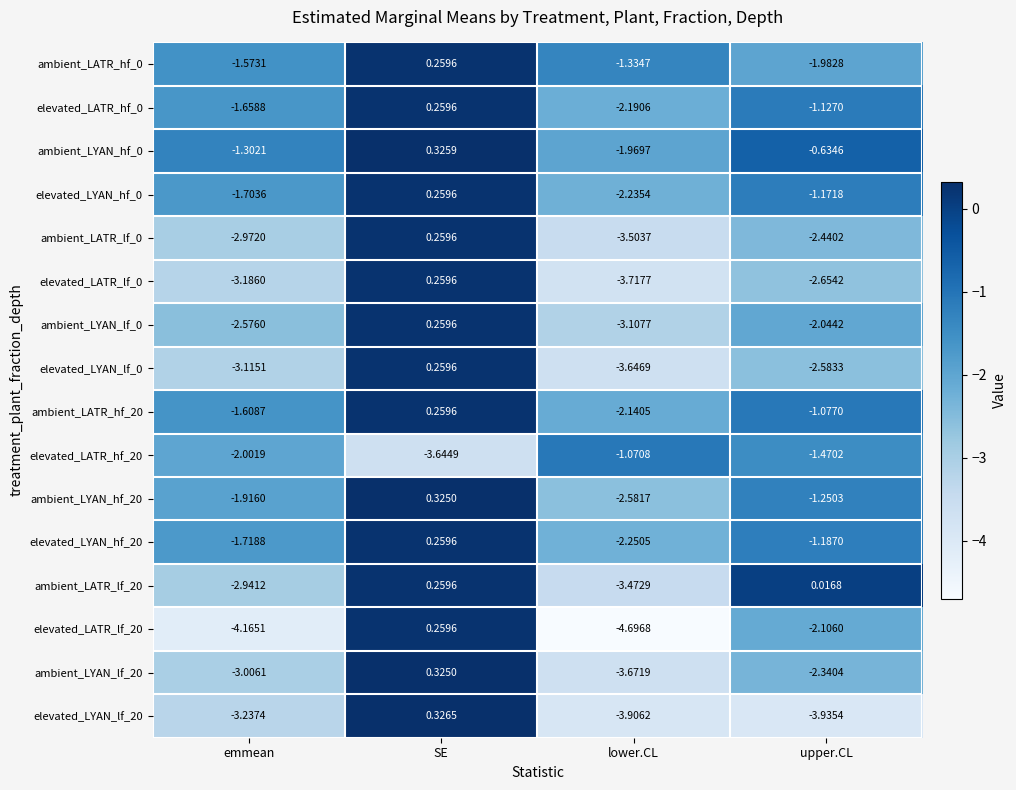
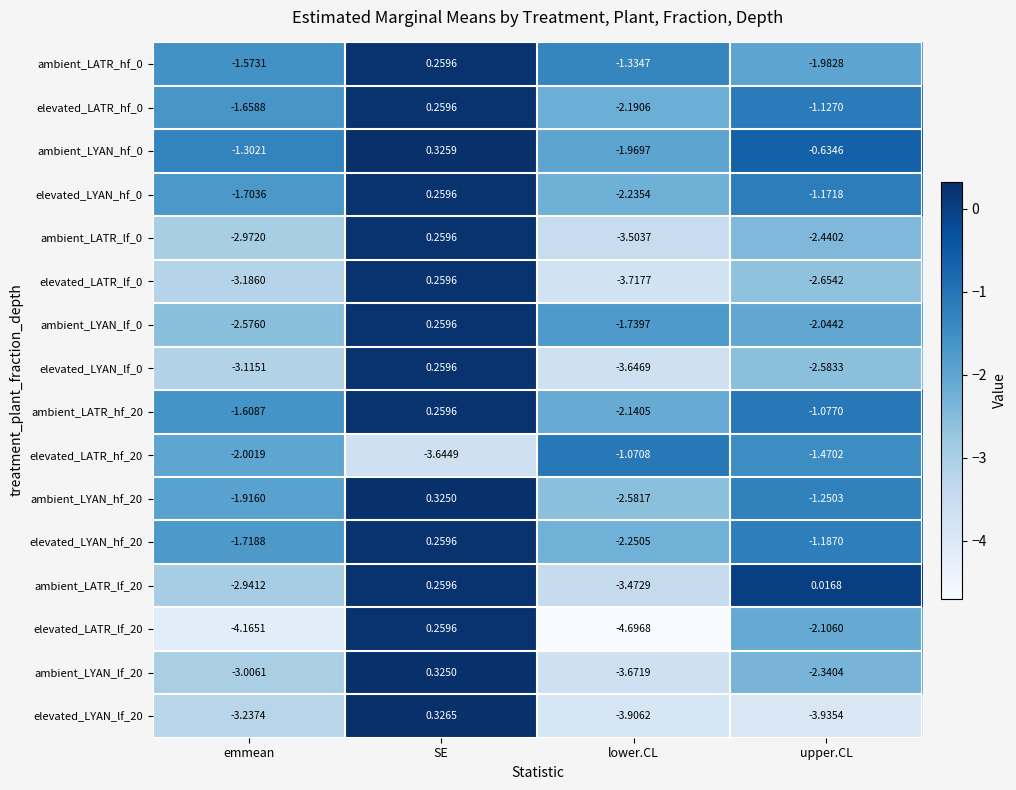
  {
    "ambient_LATR_hf_0": {
      "emmean": -1.5731,
      "SE": 0.2596,
      "lower.CL": -1.3347,
      "upper.CL": -1.9828
    },
    "elevated_LATR_hf_0": {
      "emmean": -1.6588,
      "SE": 0.2596,
      "lower.CL": -2.1906,
      "upper.CL": -1.1270
    },
    "ambient_LYAN_hf_0": {
      "emmean": -1.3021,
      "SE": 0.3259,
      "lower.CL": -1.9697,
      "upper.CL": -0.6346
    },
    "elevated_LYAN_hf_0": {
      "emmean": -1.7036,
      "SE": 0.2596,
      "lower.CL": -2.2354,
      "upper.CL": -1.1718
    },
    "ambient_LATR_lf_0": {
      "emmean": -2.9720,
      "SE": 0.2596,
      "lower.CL": -3.5037,
      "upper.CL": -2.4402
    },
    "elevated_LATR_lf_0": {
      "emmean": -3.1860,
      "SE": 0.2596,
      "lower.CL": -3.7177,
      "upper.CL": -2.6542
    },
    "ambient_LYAN_lf_0": {
      "emmean": -2.5760,
      "SE": 0.2596,
-     "lower.CL": -3.1077,
+     "lower.CL": -1.7397,
      "upper.CL": -2.0442
    },
    "elevated_LYAN_lf_0": {
      "emmean": -3.1151,
      "SE": 0.2596,
      "lower.CL": -3.6469,
      "upper.CL": -2.5833
    },
    "ambient_LATR_hf_20": {
      "emmean": -1.6087,
      "SE": 0.2596,
      "lower.CL": -2.1405,
      "upper.CL": -1.0770
    },
    "elevated_LATR_hf_20": {
      "emmean": -2.0019,
      "SE": -3.6449,
      "lower.CL": -1.0708,
      "upper.CL": -1.4702
    },
    "ambient_LYAN_hf_20": {
      "emmean": -1.9160,
      "SE": 0.3250,
      "lower.CL": -2.5817,
      "upper.CL": -1.2503
    },
    "elevated_LYAN_hf_20": {
      "emmean": -1.7188,
      "SE": 0.2596,
      "lower.CL": -2.2505,
      "upper.CL": -1.1870
    },
    "ambient_LATR_lf_20": {
      "emmean": -2.9412,
      "SE": 0.2596,
      "lower.CL": -3.4729,
      "upper.CL": 0.0168
    },
    "elevated_LATR_lf_20": {
      "emmean": -4.1651,
      "SE": 0.2596,
      "lower.CL": -4.6968,
      "upper.CL": -2.1060
    },
    "ambient_LYAN_lf_20": {
      "emmean": -3.0061,
      "SE": 0.3250,
      "lower.CL": -3.6719,
      "upper.CL": -2.3404
    },
    "elevated_LYAN_lf_20": {
      "emmean": -3.2374,
      "SE": 0.3265,
      "lower.CL": -3.9062,
      "upper.CL": -3.9354
    }
  }
